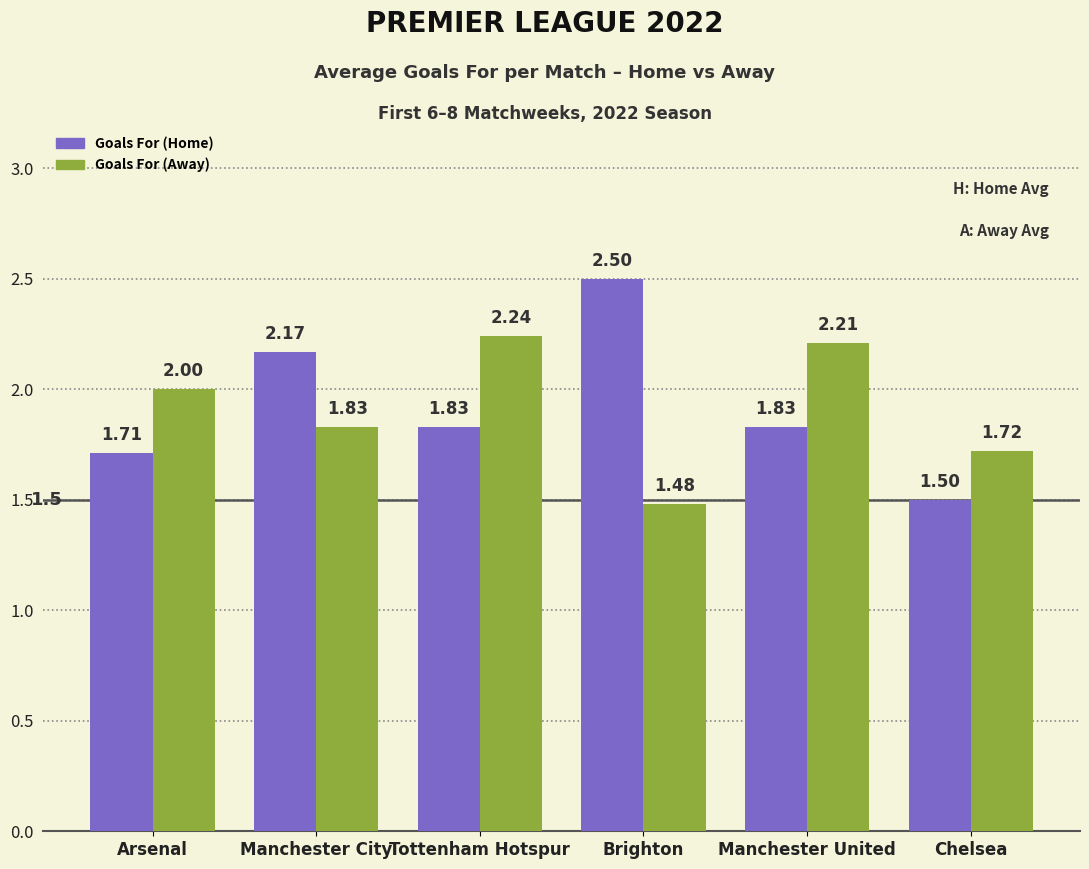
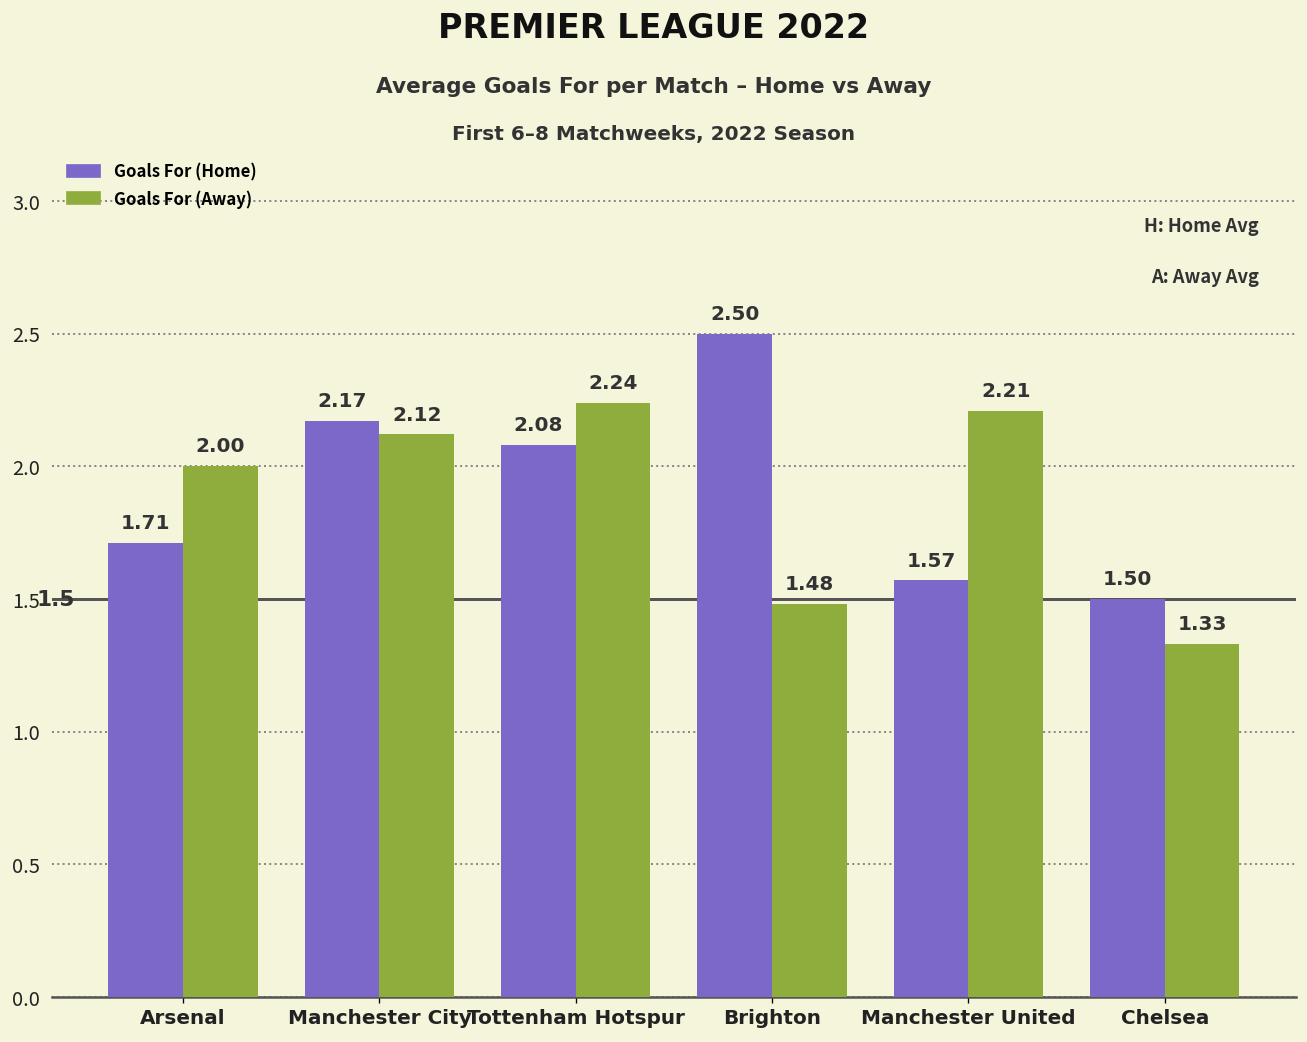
  {
    "Goals For (Home)": {
      "Arsenal": 1.71,
      "Manchester City": 2.17,
-     "Tottenham Hotspur": 1.83,
+     "Tottenham Hotspur": 2.08,
      "Brighton": 2.50,
-     "Manchester United": 1.83,
+     "Manchester United": 1.57,
      "Chelsea": 1.50
    },
    "Goals For (Away)": {
      "Arsenal": 2.00,
-     "Manchester City": 1.83,
+     "Manchester City": 2.12,
      "Tottenham Hotspur": 2.24,
      "Brighton": 1.48,
      "Manchester United": 2.21,
-     "Chelsea": 1.72
+     "Chelsea": 1.33
    }
  }
